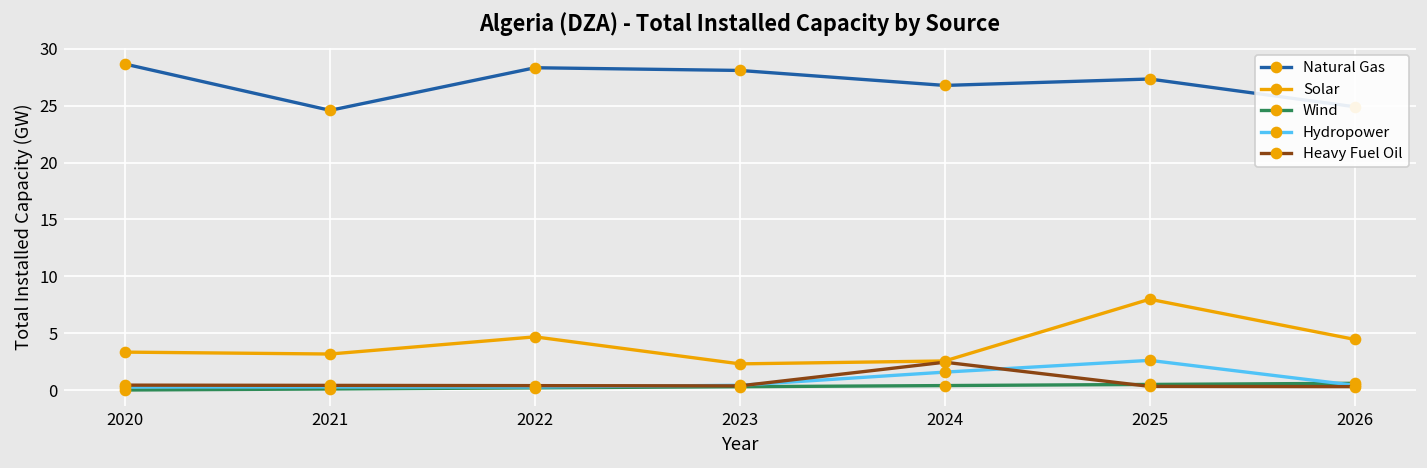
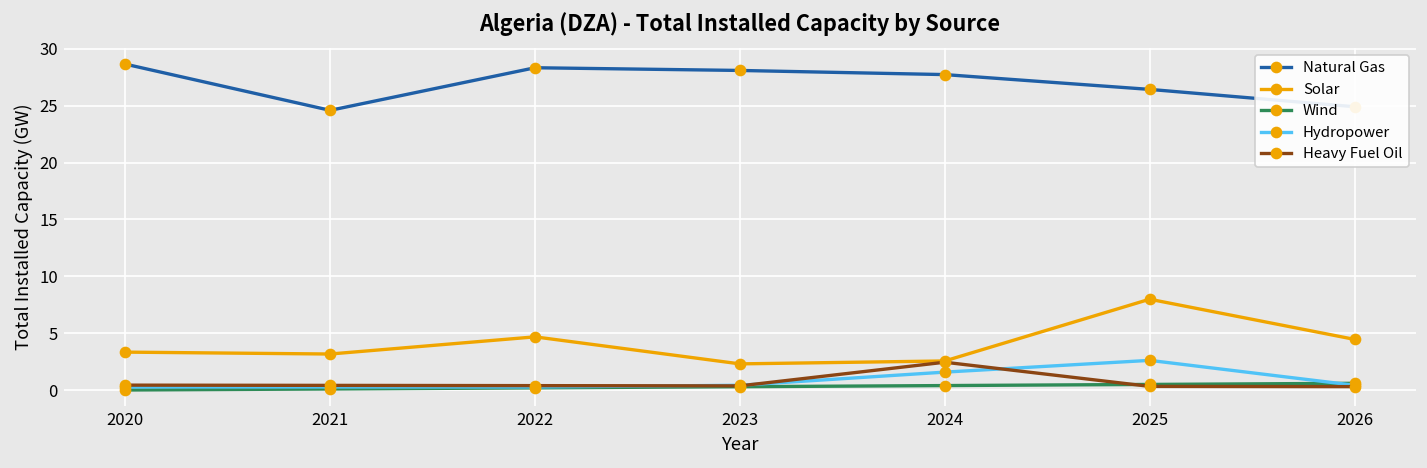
  {
    "Natural Gas": {
      "2020": 29,
      "2021": 25,
      "2022": 28,
      "2023": 28,
-     "2024": 27,
-     "2025": 27
+     "2024": 28,
+     "2025": 26
    },
    "Solar": {
      "2020": 3,
      "2021": 3,
      "2022": 5,
      "2023": 2,
      "2025": 8,
      "2026": 4
    },
    "Wind": {
      "2024": 0
    },
    "Hydropower": {
      "2024": 2,
      "2025": 3
    }
  }
